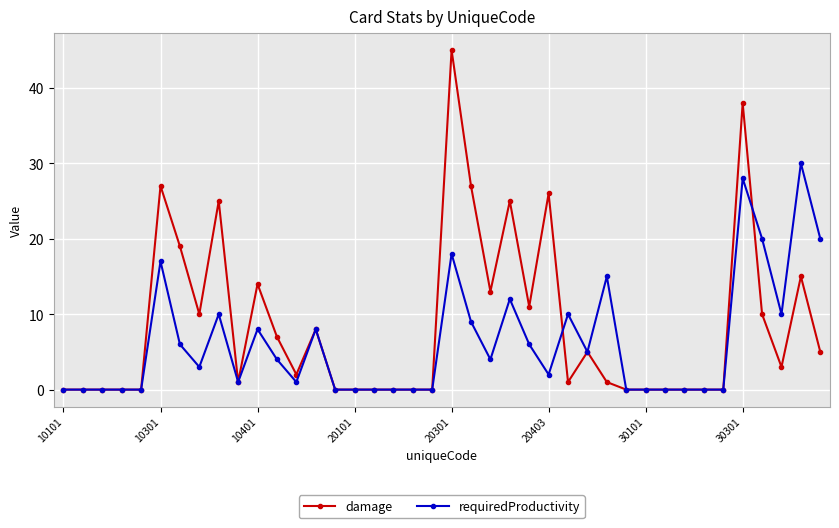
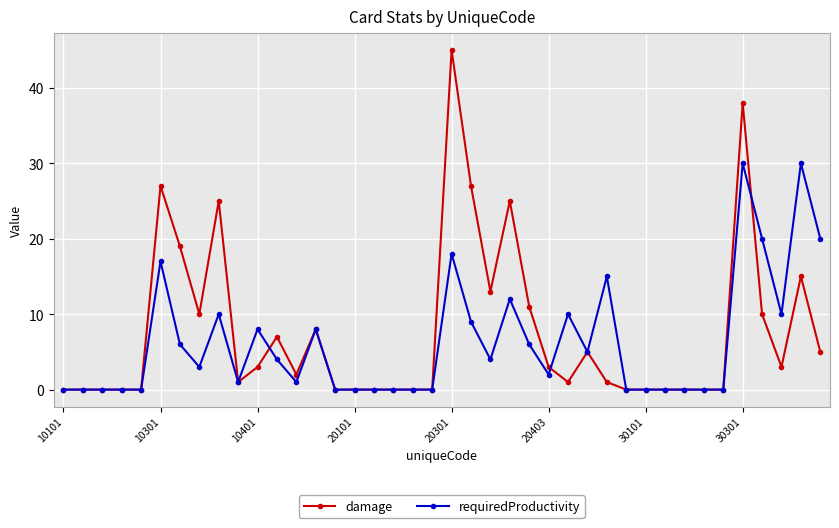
  {
    "damage": {
      "10301": 27,
-     "10401": 14,
+     "10401": 3,
      "20301": 45,
-     "20403": 26,
+     "20403": 3,
      "30301": 38
    },
    "requiredProductivity": {
      "10301": 17,
      "10401": 8,
      "20301": 18,
      "20403": 2,
-     "30301": 28
+     "30301": 30
    }
  }
